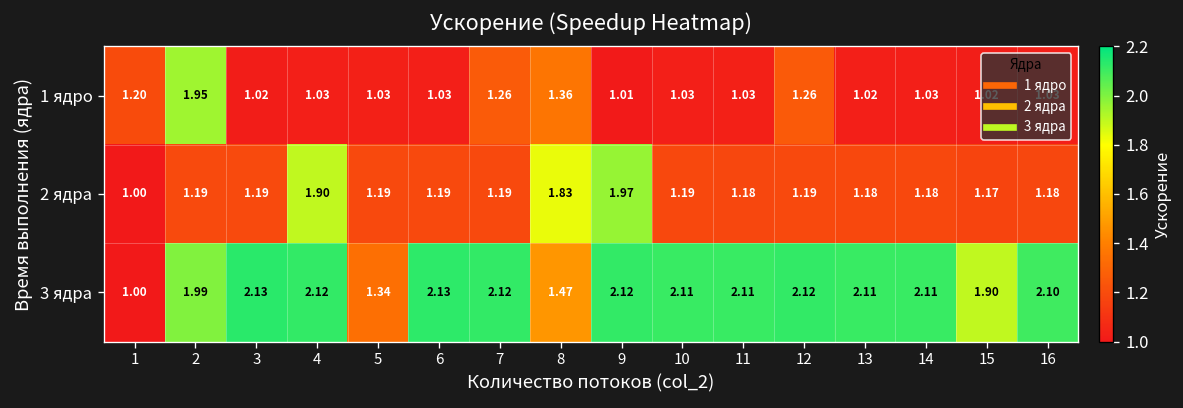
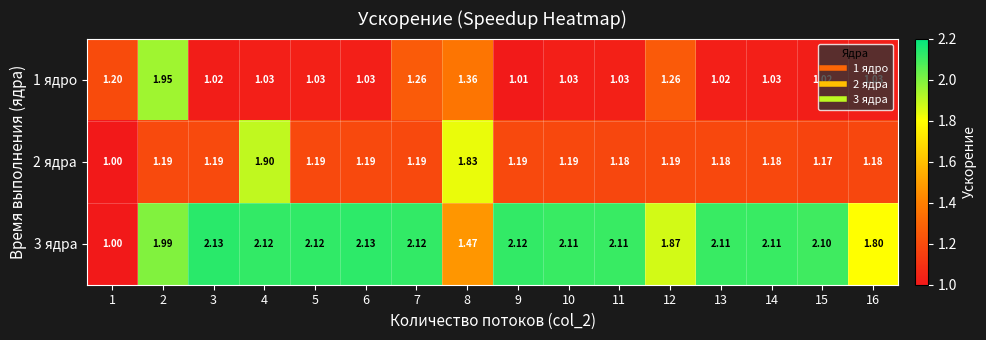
  {
    "1 ядро": {
      "1": 1.20,
      "2": 1.95,
      "3": 1.02,
      "4": 1.03,
      "5": 1.03,
      "6": 1.03,
      "7": 1.26,
      "8": 1.36,
      "9": 1.01,
      "10": 1.03,
      "11": 1.03,
      "12": 1.26,
      "13": 1.02,
      "14": 1.03
    },
    "2 ядра": {
      "1": 1.00,
      "2": 1.19,
      "3": 1.19,
      "4": 1.90,
      "5": 1.19,
      "6": 1.19,
      "7": 1.19,
      "8": 1.83,
-     "9": 1.97,
+     "9": 1.19,
      "10": 1.19,
      "11": 1.18,
      "12": 1.19,
      "13": 1.18,
      "14": 1.18,
      "15": 1.17,
      "16": 1.18
    },
    "3 ядра": {
      "1": 1.00,
      "2": 1.99,
      "3": 2.13,
      "4": 2.12,
-     "5": 1.34,
+     "5": 2.12,
      "6": 2.13,
      "7": 2.12,
      "8": 1.47,
      "9": 2.12,
      "10": 2.11,
      "11": 2.11,
-     "12": 2.12,
+     "12": 1.87,
      "13": 2.11,
      "14": 2.11,
-     "15": 1.90,
-     "16": 2.10
+     "15": 2.10,
+     "16": 1.80
    }
  }
